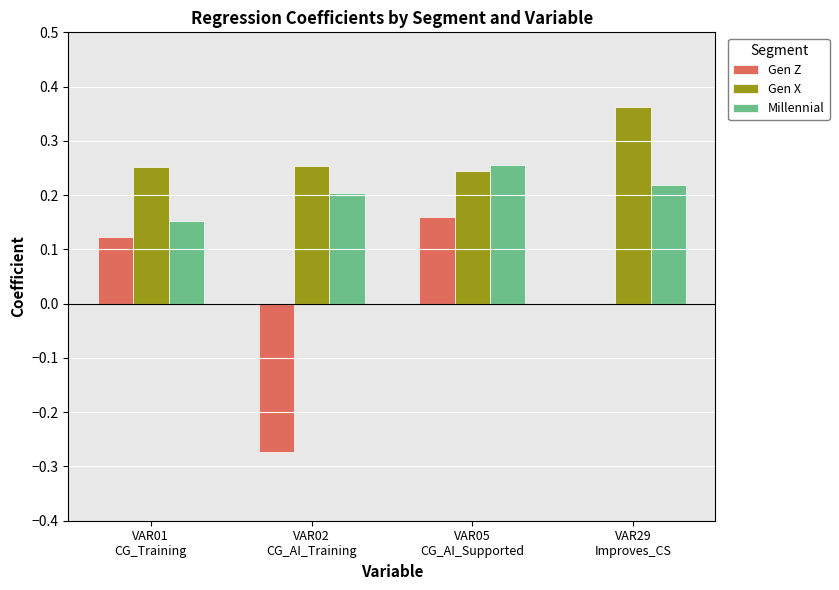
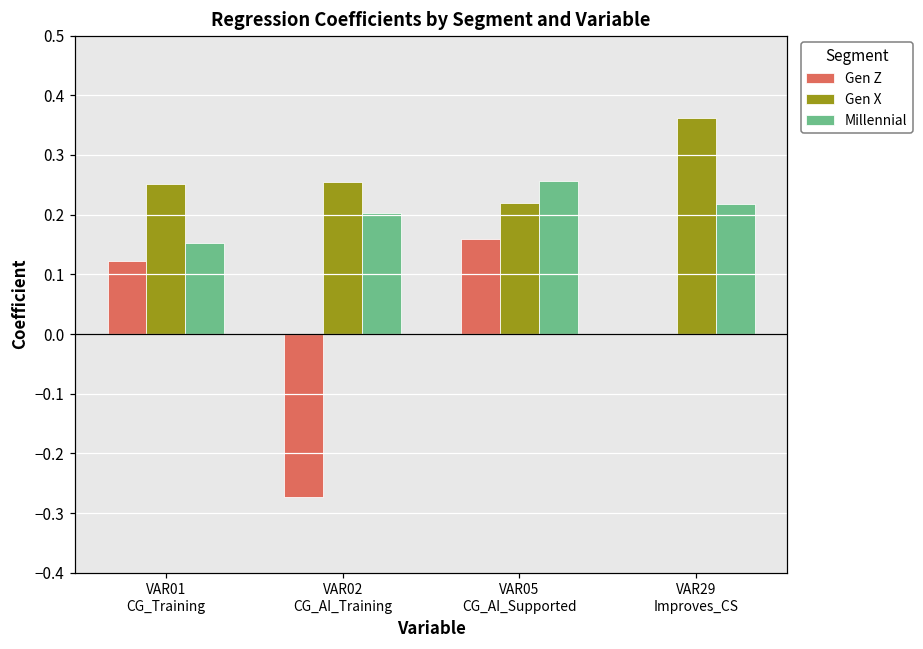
  {
    "Gen Z": {
      "VAR01 CG_Training": 0.12,
      "VAR02 CG_AI_Training": -0.27,
      "VAR05 CG_AI_Supported": 0.16,
      "VAR29 Improves_CS": 0.00
    },
    "Gen X": {
      "VAR01 CG_Training": 0.25,
      "VAR02 CG_AI_Training": 0.25,
-     "VAR05 CG_AI_Supported": 0.24,
+     "VAR05 CG_AI_Supported": 0.22,
      "VAR29 Improves_CS": 0.36
    },
    "Millennial": {
      "VAR01 CG_Training": 0.15,
      "VAR02 CG_AI_Training": 0.20,
      "VAR05 CG_AI_Supported": 0.26,
      "VAR29 Improves_CS": 0.22
    }
  }
